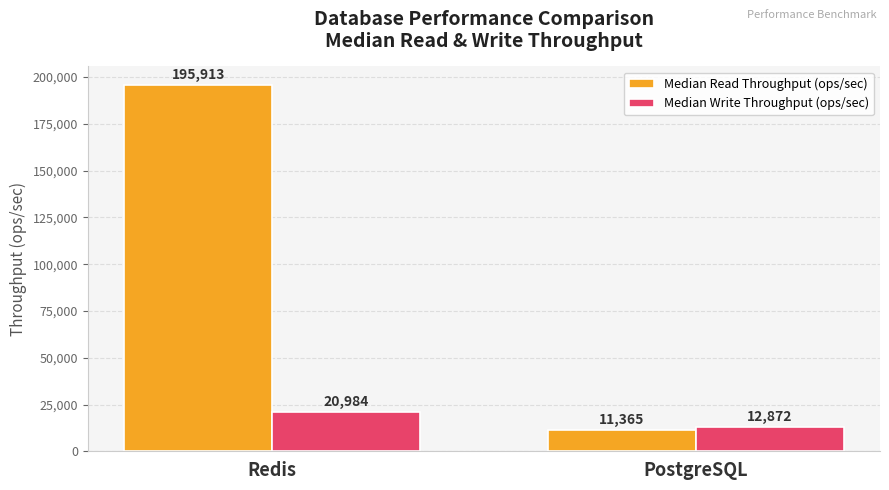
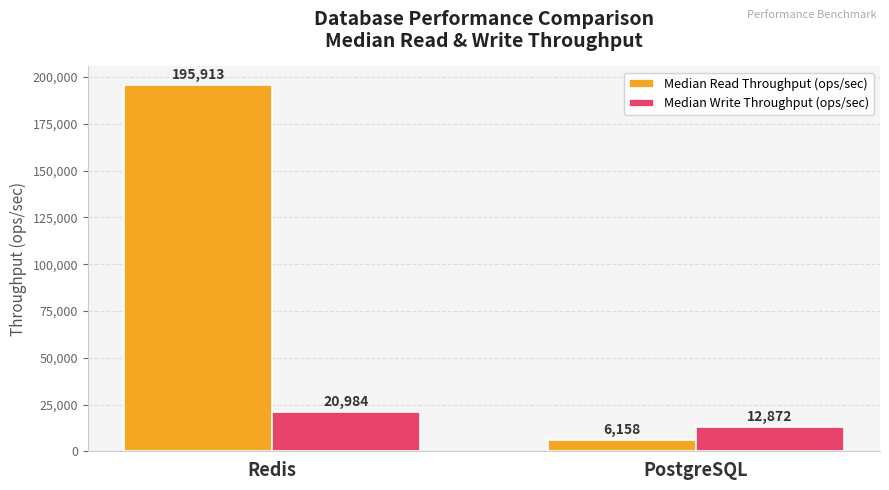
  {
    "Median Read Throughput (ops/sec)": {
      "Redis": "195,913",
-     "PostgreSQL": "11,365"
+     "PostgreSQL": "6,158"
    },
    "Median Write Throughput (ops/sec)": {
      "Redis": "20,984",
      "PostgreSQL": "12,872"
    }
  }
